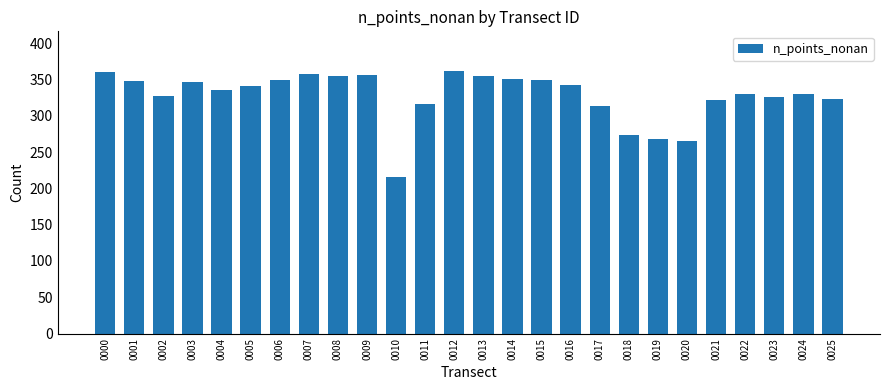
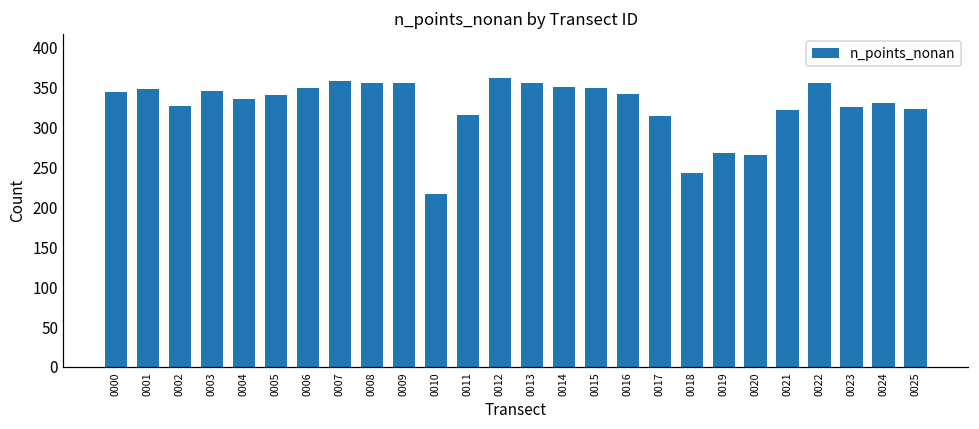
  {
-   "0000": 360,
+   "0000": 340,
    "0001": 350,
    "0002": 330,
    "0003": 350,
    "0004": 340,
    "0005": 340,
    "0006": 350,
    "0007": 360,
    "0008": 360,
    "0009": 360,
    "0010": 220,
    "0011": 320,
    "0012": 360,
    "0013": 360,
    "0014": 350,
    "0015": 350,
    "0016": 340,
    "0017": 310,
-   "0018": 270,
+   "0018": 240,
    "0019": 270,
    "0020": 270,
    "0021": 320,
-   "0022": 330,
+   "0022": 360,
    "0023": 330,
    "0024": 330,
    "0025": 320
  }
